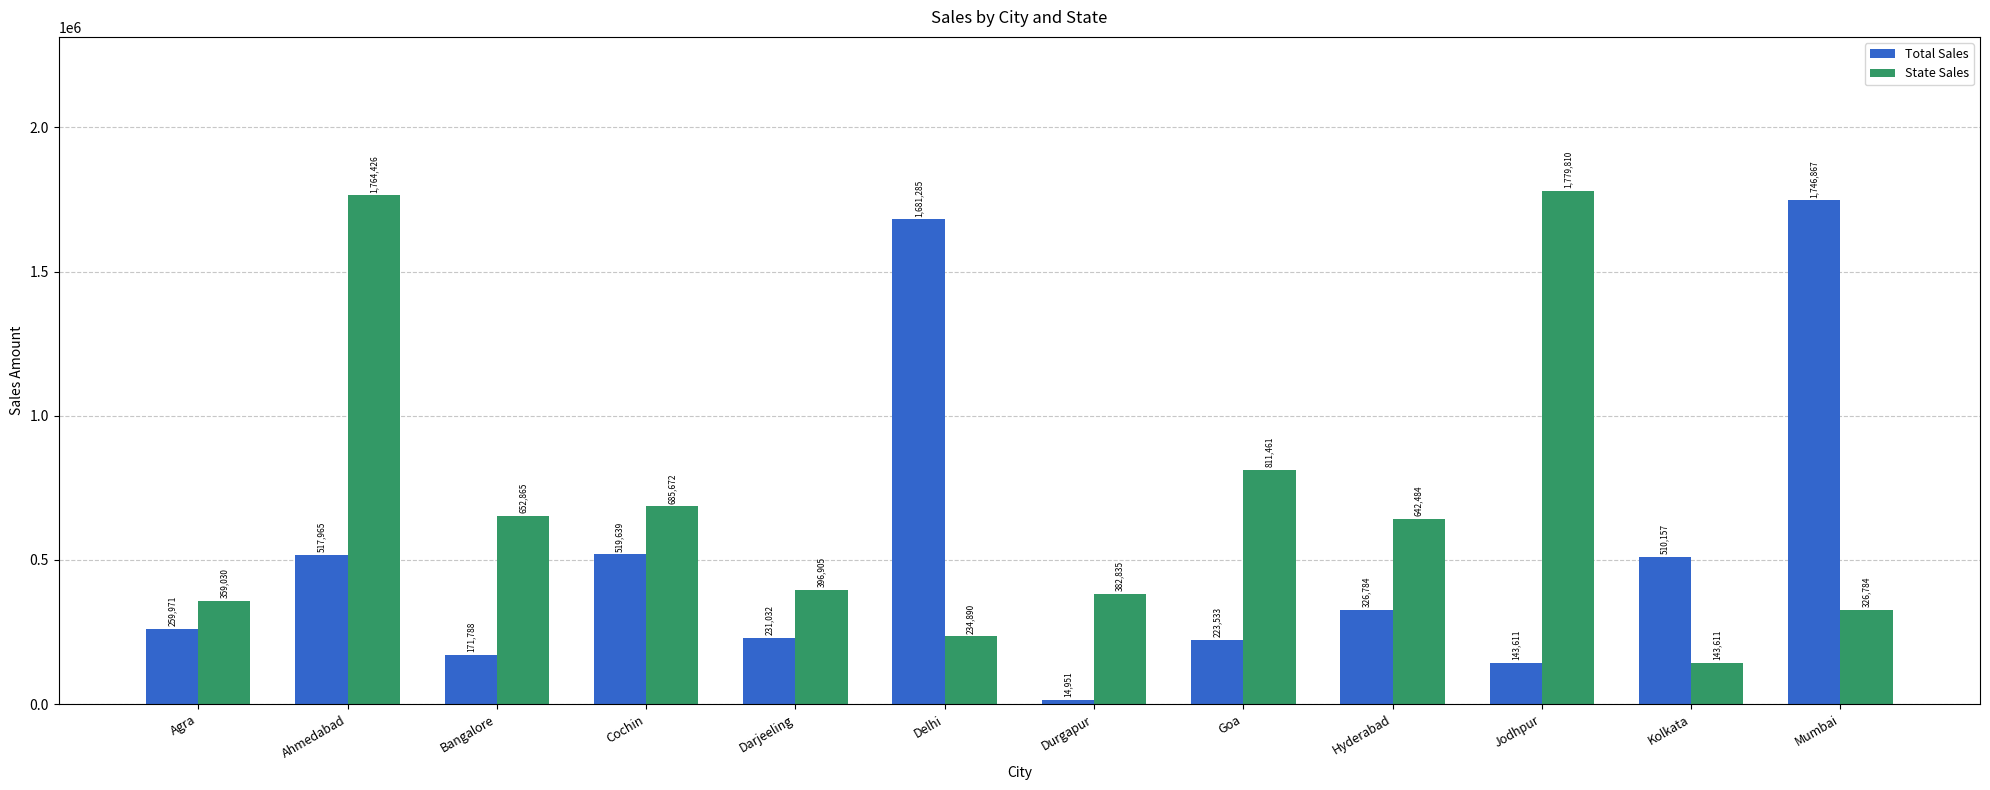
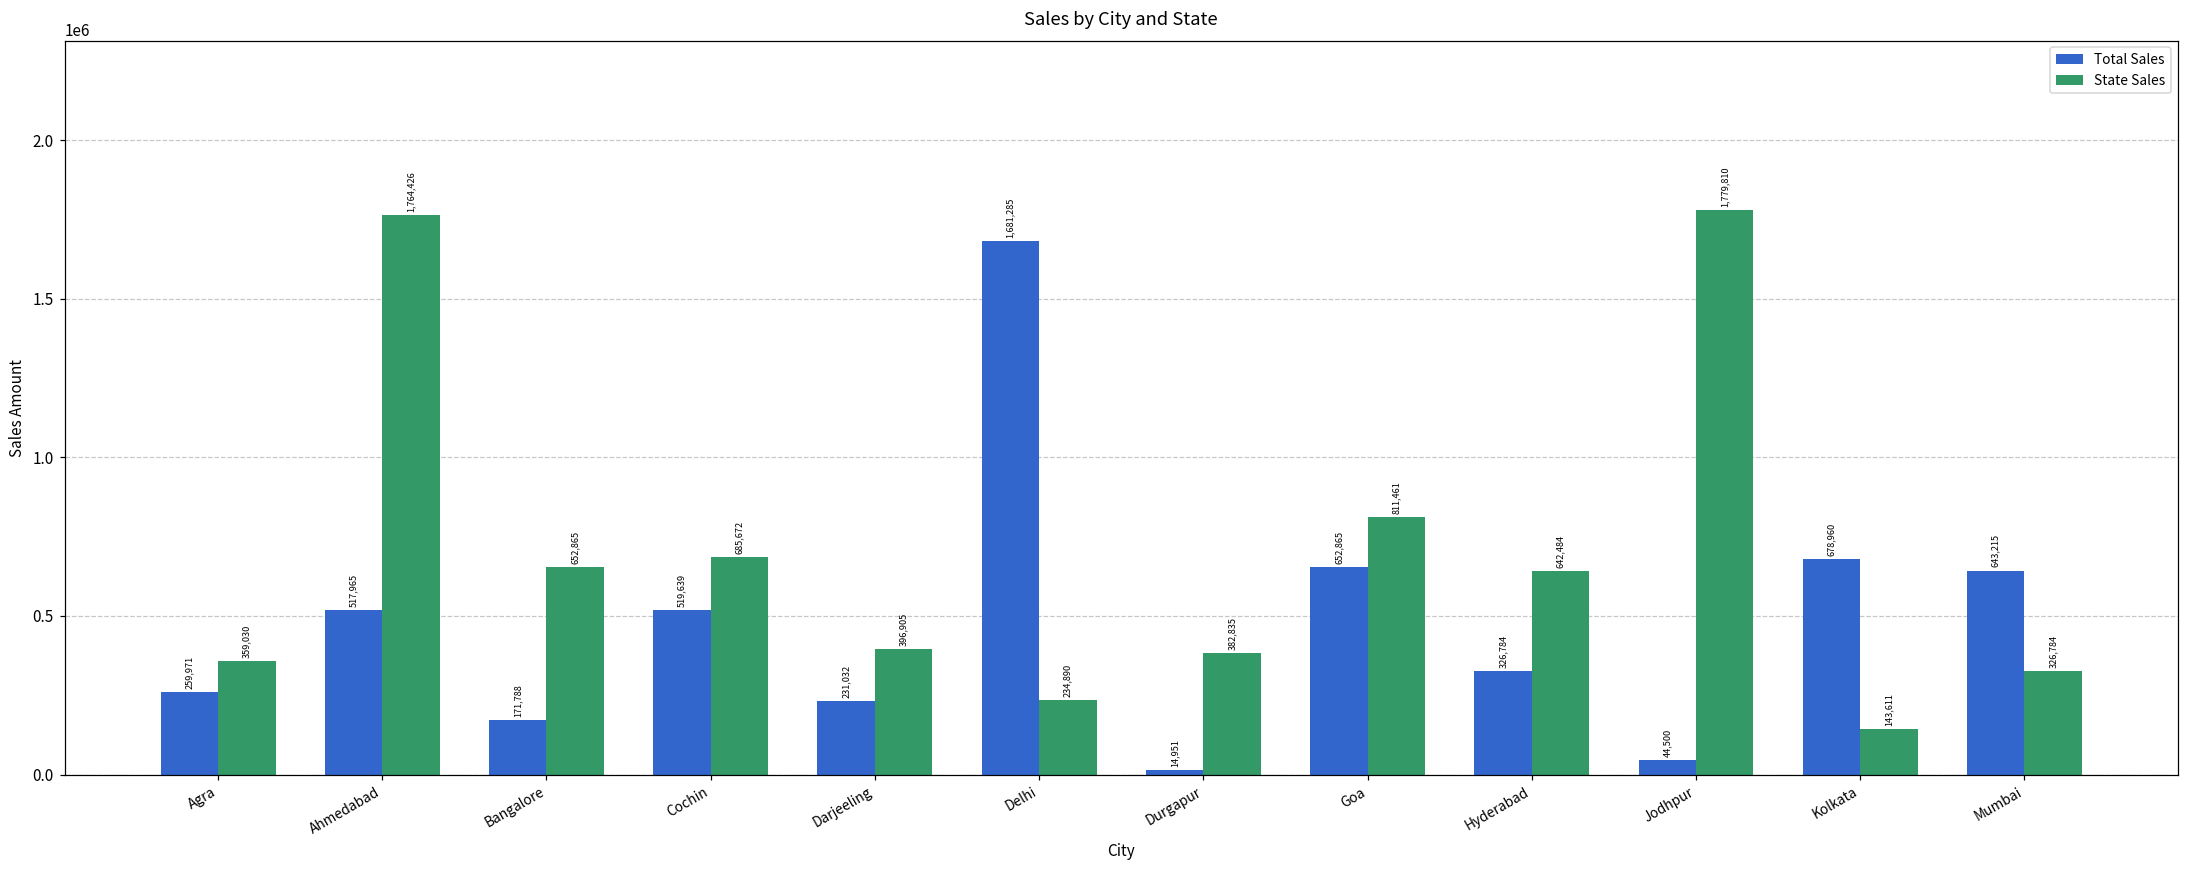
  {
    "Total Sales": {
      "Agra": "259,971",
      "Ahmedabad": "517,965",
      "Bangalore": "171,788",
      "Cochin": "519,639",
      "Darjeeling": "231,032",
      "Delhi": "1,681,285",
      "Durgapur": "14,951",
-     "Goa": "223,533",
+     "Goa": "652,865",
      "Hyderabad": "326,784",
-     "Jodhpur": "143,611",
-     "Kolkata": "510,157",
-     "Mumbai": "1,746,867"
+     "Jodhpur": "44,500",
+     "Kolkata": "678,960",
+     "Mumbai": "643,215"
    },
    "State Sales": {
      "Agra": "359,030",
      "Ahmedabad": "1,764,426",
      "Bangalore": "652,865",
      "Cochin": "685,672",
      "Darjeeling": "396,905",
      "Delhi": "234,890",
      "Durgapur": "382,835",
      "Goa": "811,461",
      "Hyderabad": "642,484",
      "Jodhpur": "1,779,810",
      "Kolkata": "143,611",
      "Mumbai": "326,784"
    }
  }
